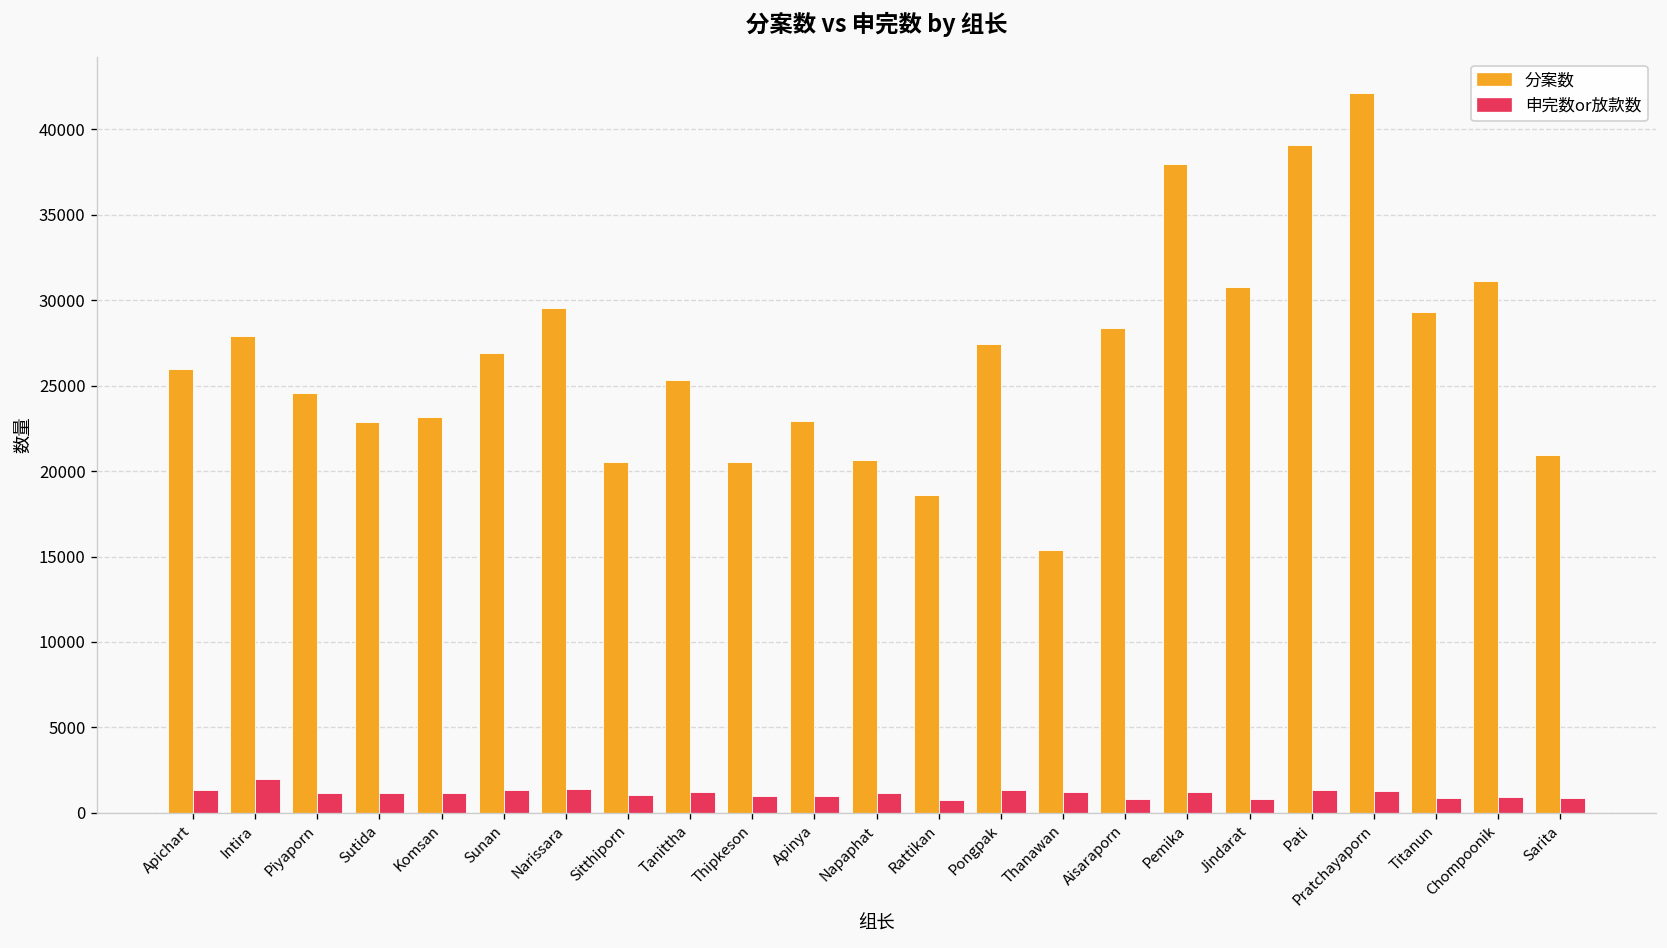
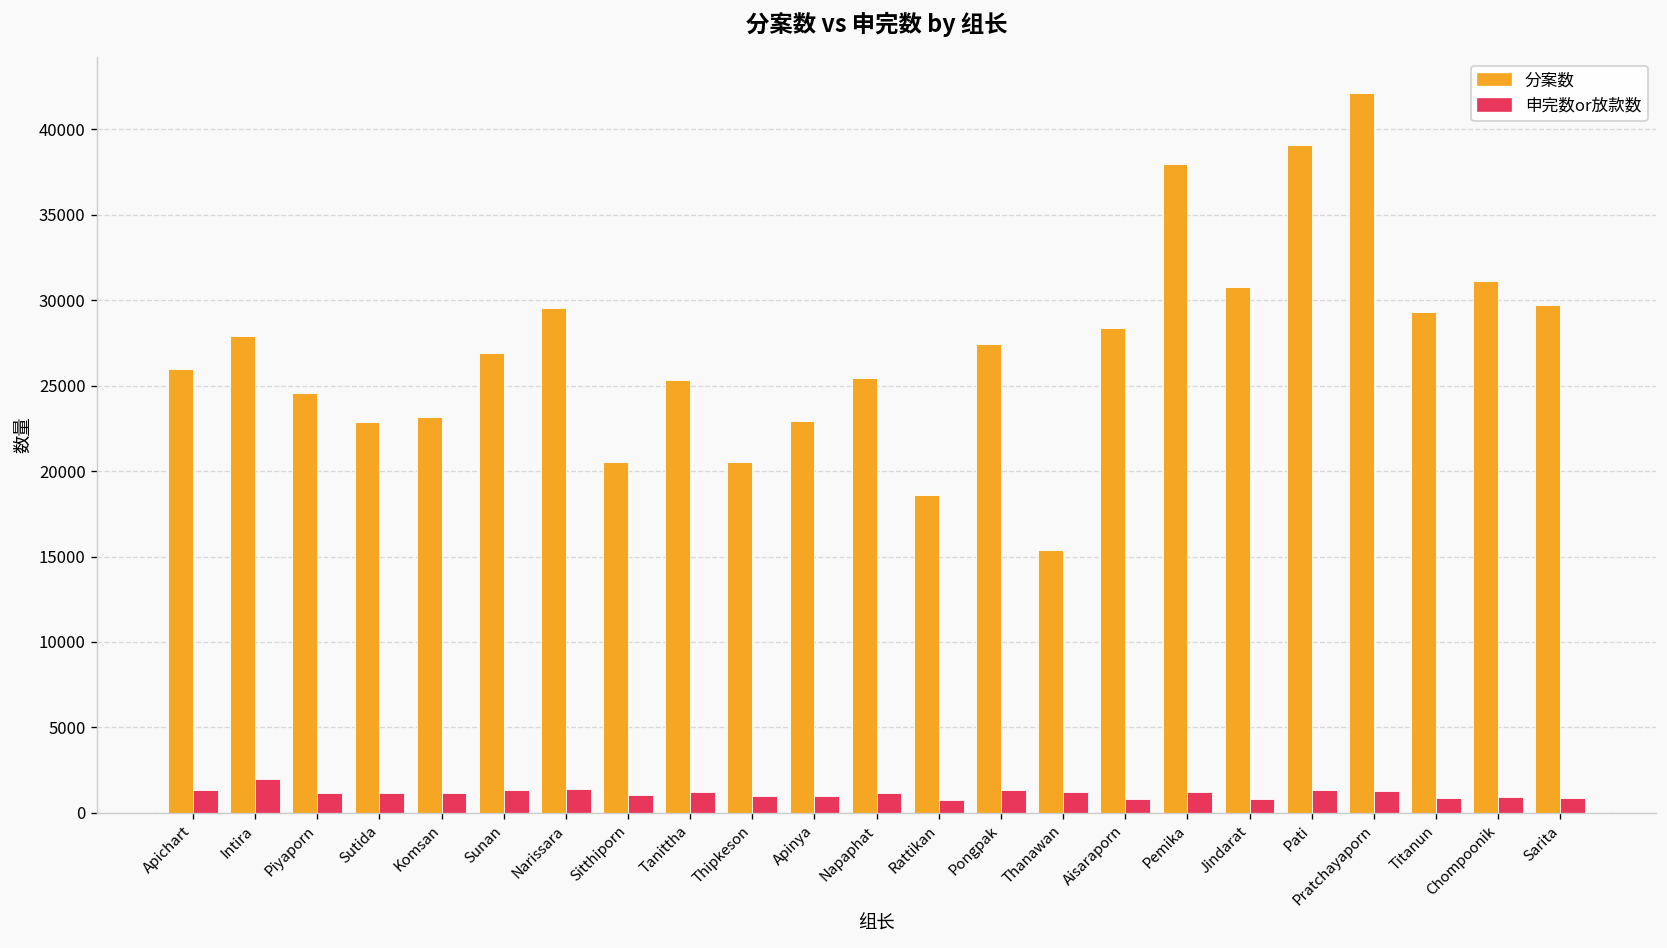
  {
    "分案数": {
      "Apichart": 26000,
      "Intira": 27900,
      "Piyaporn": 24600,
      "Sutida": 22900,
      "Komsan": 23200,
      "Sunan": 26900,
      "Narissara": 29600,
      "Sitthiporn": 20500,
      "Tanittha": 25300,
      "Thipkeson": 20600,
      "Apinya": 22900,
-     "Napaphat": 20700,
+     "Napaphat": 25500,
      "Rattikan": 18600,
      "Pongpak": 27500,
      "Thanawan": 15400,
      "Aisaraporn": 28400,
      "Pemika": 38000,
      "Jindarat": 30800,
      "Pati": 39100,
      "Pratchayaporn": 42100,
      "Titanun": 29300,
      "Chompoonik": 31100,
-     "Sarita": 20900
+     "Sarita": 29700
    },
    "申完数or放款数": {
      "Apichart": 1300,
      "Intira": 2000,
      "Piyaporn": 1200,
      "Sutida": 1100,
      "Komsan": 1100,
      "Sunan": 1300,
      "Narissara": 1400,
      "Sitthiporn": 1000,
      "Tanittha": 1200,
      "Thipkeson": 1000,
      "Apinya": 1000,
      "Napaphat": 1100,
      "Rattikan": 800,
      "Pongpak": 1300,
      "Thanawan": 1200,
      "Aisaraporn": 800,
      "Pemika": 1200,
      "Jindarat": 800,
      "Pati": 1300,
      "Pratchayaporn": 1300,
      "Titanun": 900,
      "Chompoonik": 900,
      "Sarita": 900
    }
  }
